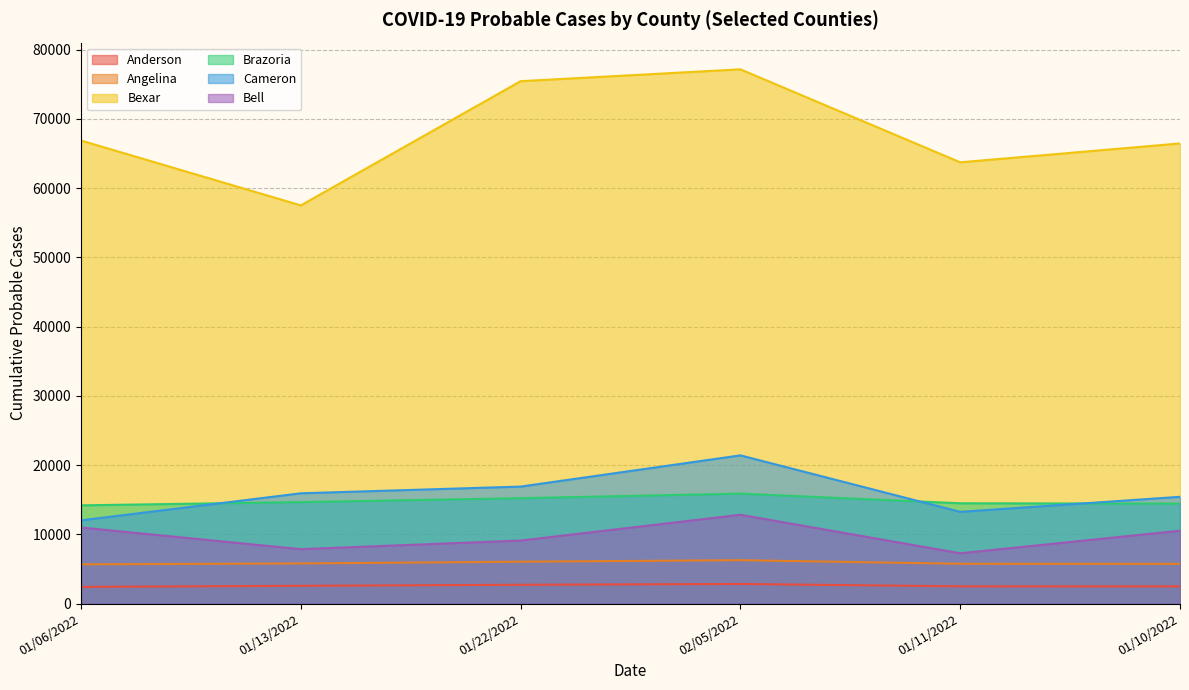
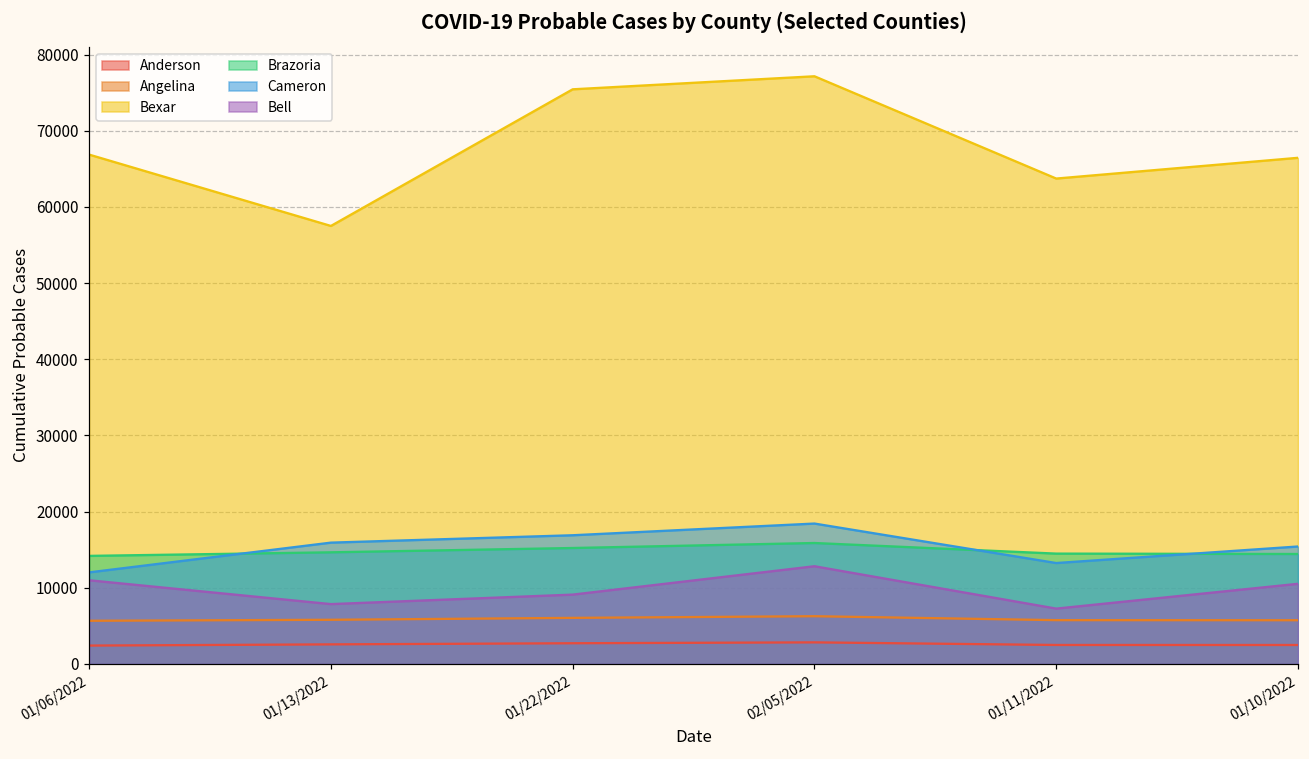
  {
    "Bexar": {
      "01/06/2022": 67000,
      "01/13/2022": 58000,
      "01/22/2022": 75000,
      "02/05/2022": 77000,
      "01/11/2022": 64000,
      "01/10/2022": 66000
    },
    "Brazoria": {
      "01/06/2022": 14000,
      "01/13/2022": 15000,
      "01/22/2022": 15000,
      "02/05/2022": 16000,
      "01/11/2022": 14000,
      "01/10/2022": 14000
    },
    "Cameron": {
      "01/06/2022": 12000,
      "01/13/2022": 16000,
      "01/22/2022": 17000,
-     "02/05/2022": 21000,
+     "02/05/2022": 18000,
      "01/11/2022": 13000,
      "01/10/2022": 15000
    },
    "Bell": {
      "01/06/2022": 11000,
      "01/13/2022": 8000,
      "01/22/2022": 9000,
      "02/05/2022": 13000,
      "01/11/2022": 7000,
      "01/10/2022": 11000
    }
  }
